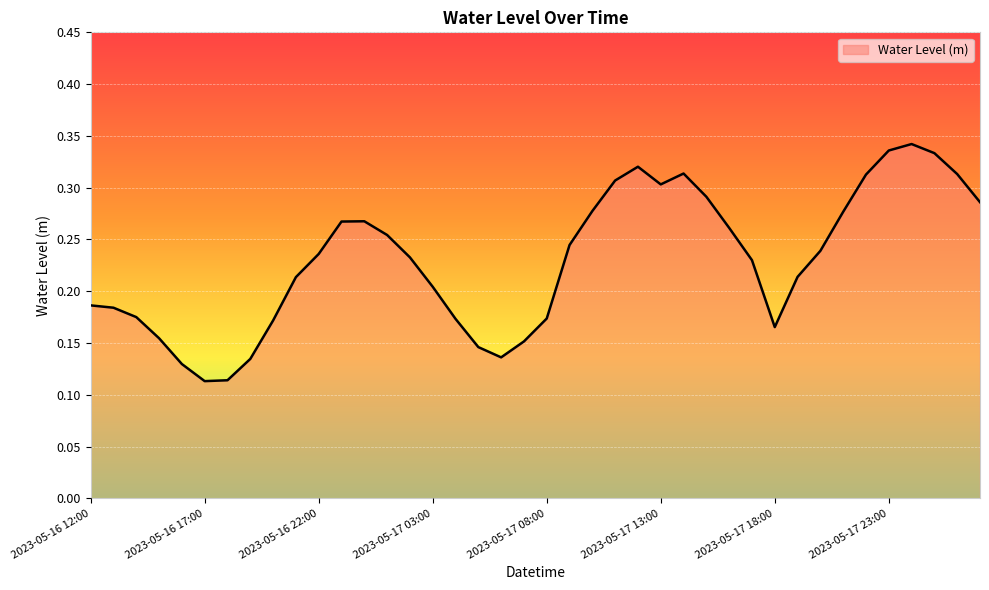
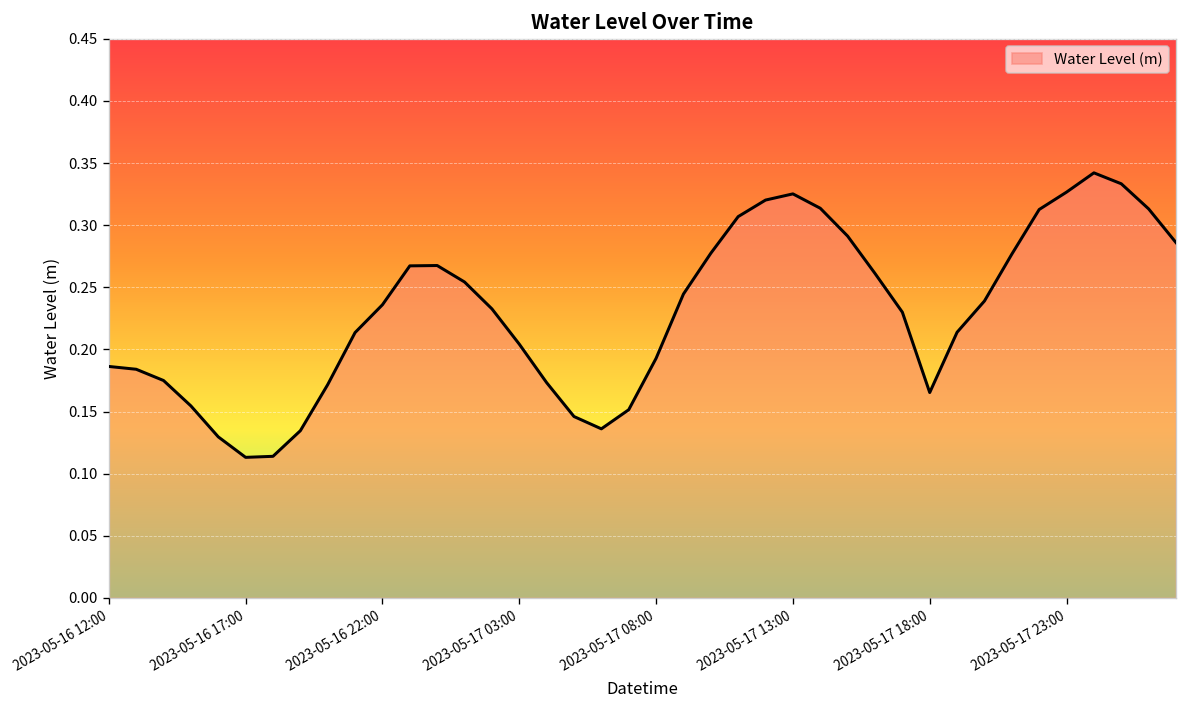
  {
    "2023-05-16 12:00": 0.186,
    "2023-05-16 17:00": 0.113,
    "2023-05-16 22:00": 0.236,
    "2023-05-17 03:00": 0.204,
-   "2023-05-17 08:00": 0.174,
-   "2023-05-17 13:00": 0.303,
+   "2023-05-17 08:00": 0.193,
+   "2023-05-17 13:00": 0.325,
    "2023-05-17 18:00": 0.165,
-   "2023-05-17 23:00": 0.336
+   "2023-05-17 23:00": 0.327
  }
